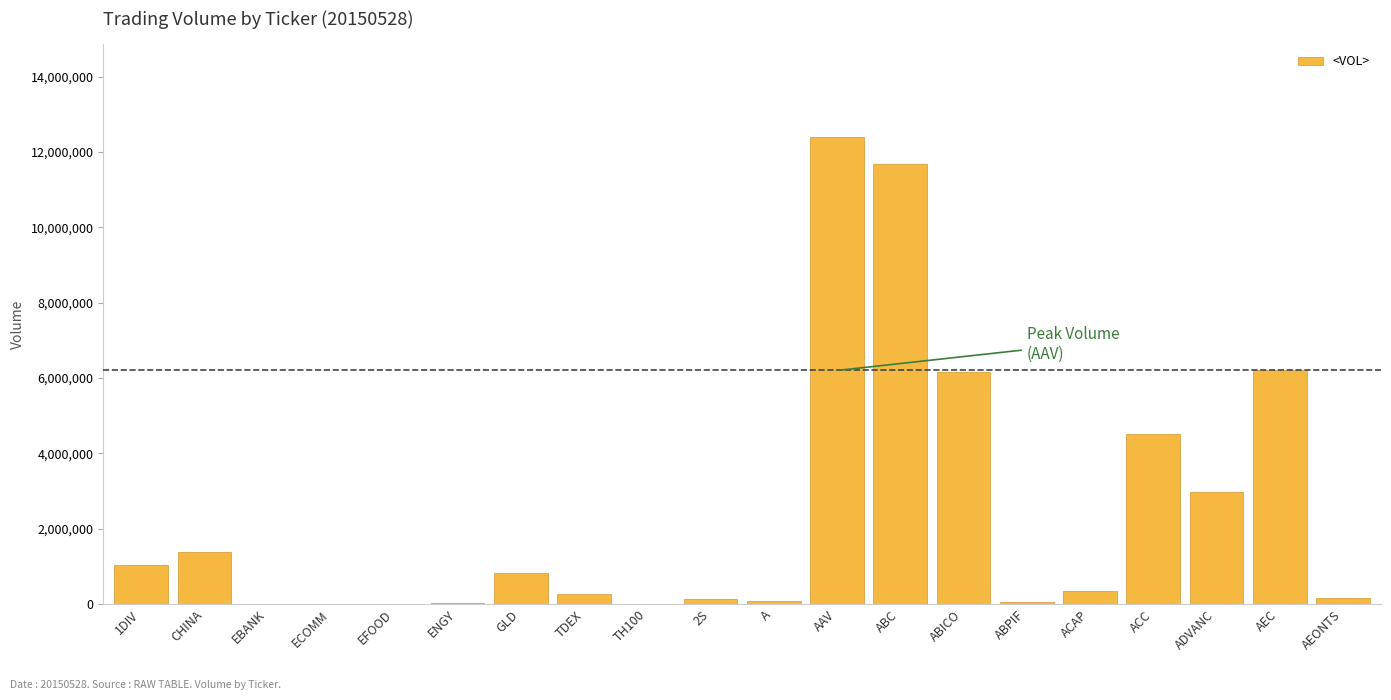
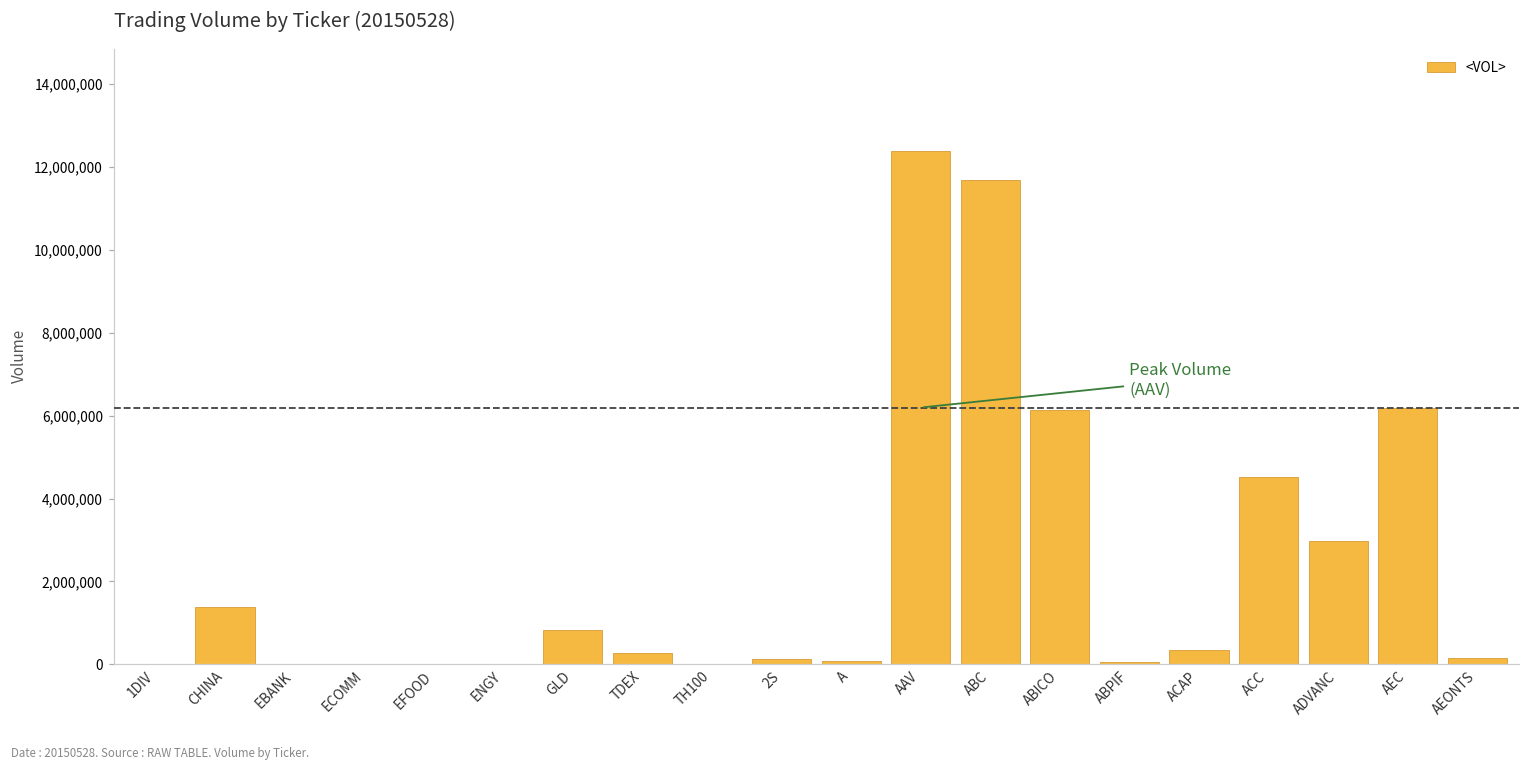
  {
-   "1DIV": "1,000,000",
+   "1DIV": "0",
    "CHINA": "1,400,000",
    "GLD": "800,000",
    "TDEX": "300,000",
    "2S": "100,000",
    "A": "100,000",
    "AAV": "12,400,000",
    "ABC": "11,700,000",
    "ABICO": "6,100,000",
    "ACAP": "400,000",
    "ACC": "4,500,000",
    "ADVANC": "3,000,000",
    "AEC": "6,200,000",
    "AEONTS": "100,000"
  }
